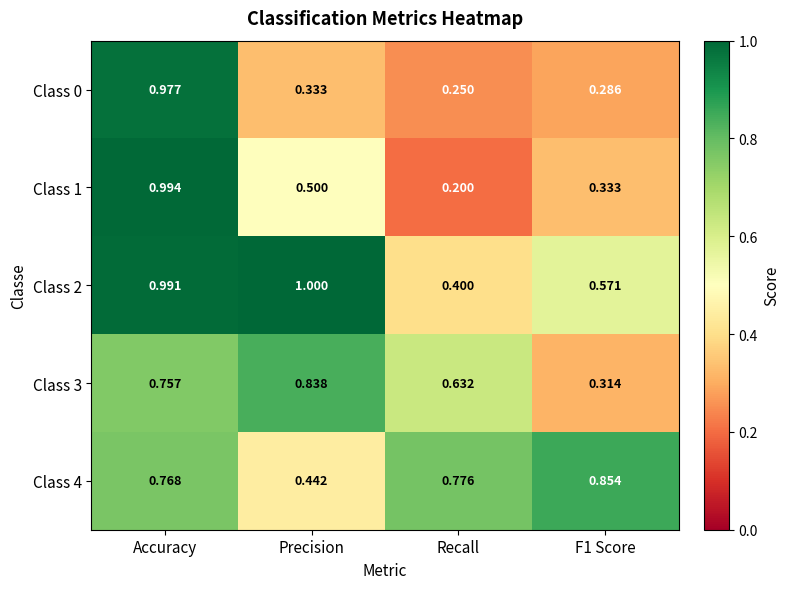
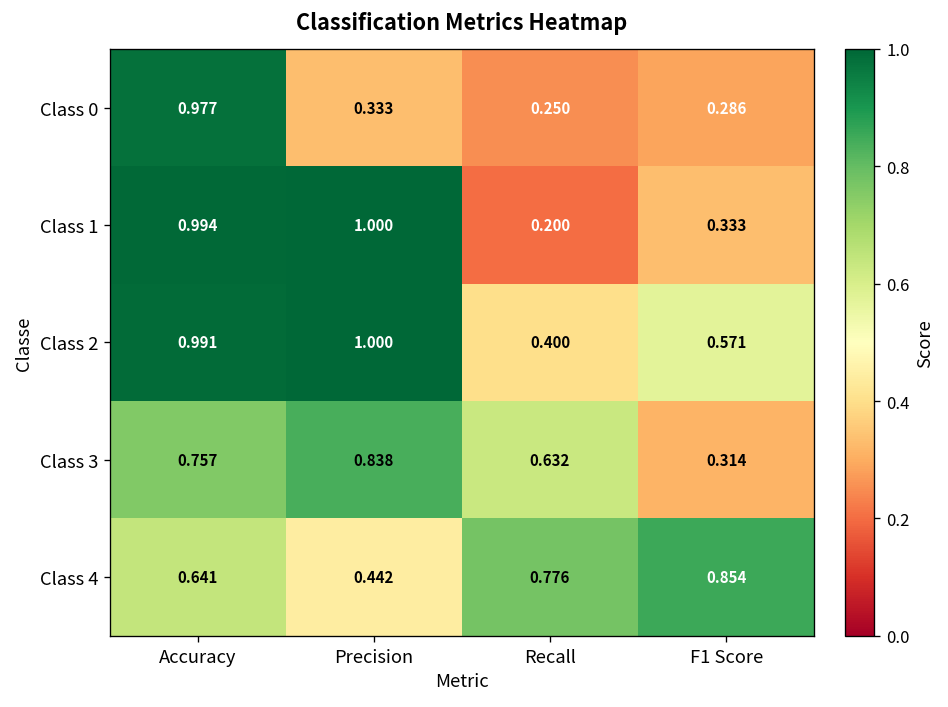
  {
    "Class 0": {
      "Accuracy": 0.977,
      "Precision": 0.333,
      "Recall": 0.250,
      "F1 Score": 0.286
    },
    "Class 1": {
      "Accuracy": 0.994,
-     "Precision": 0.500,
+     "Precision": 1.000,
      "Recall": 0.200,
      "F1 Score": 0.333
    },
    "Class 2": {
      "Accuracy": 0.991,
      "Precision": 1.000,
      "Recall": 0.400,
      "F1 Score": 0.571
    },
    "Class 3": {
      "Accuracy": 0.757,
      "Precision": 0.838,
      "Recall": 0.632,
      "F1 Score": 0.314
    },
    "Class 4": {
-     "Accuracy": 0.768,
+     "Accuracy": 0.641,
      "Precision": 0.442,
      "Recall": 0.776,
      "F1 Score": 0.854
    }
  }
